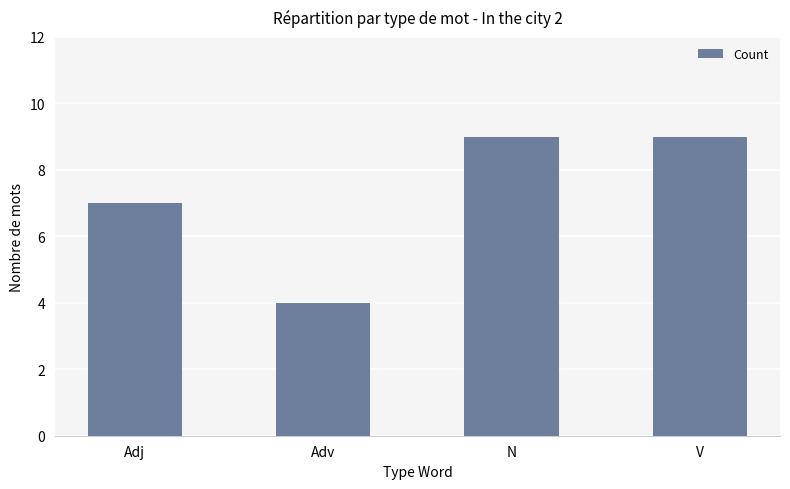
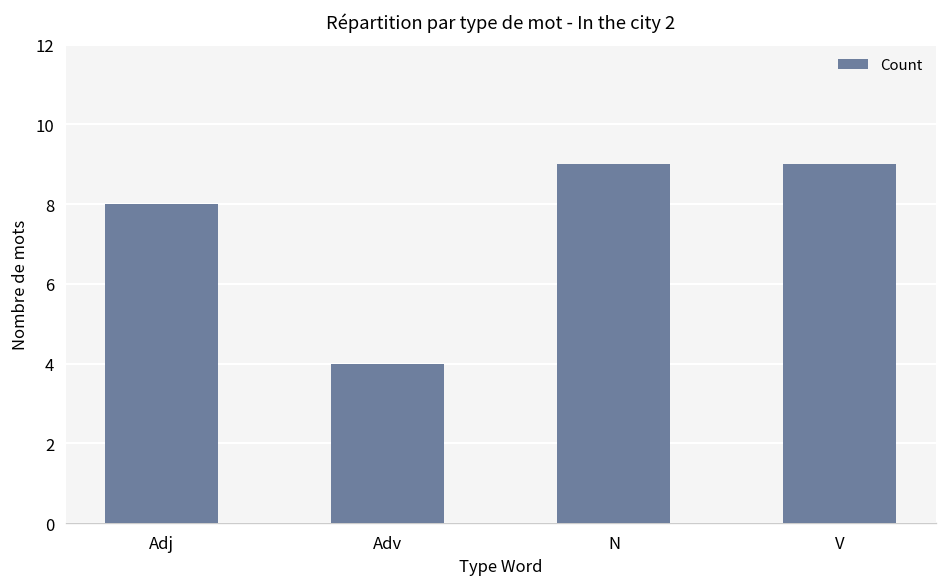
  {
-   "Adj": 7,
+   "Adj": 8,
    "Adv": 4,
    "N": 9,
    "V": 9
  }
